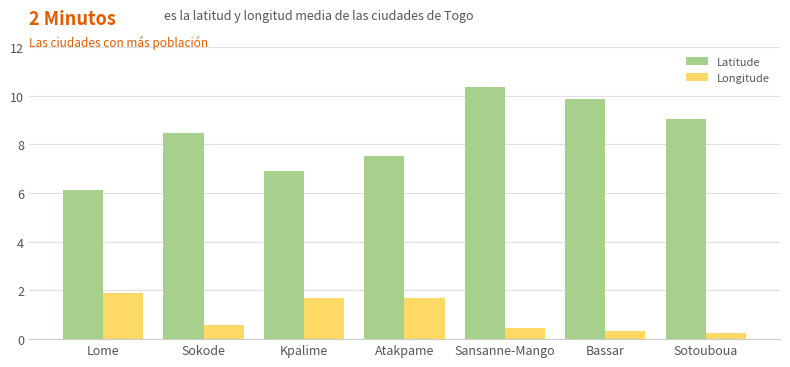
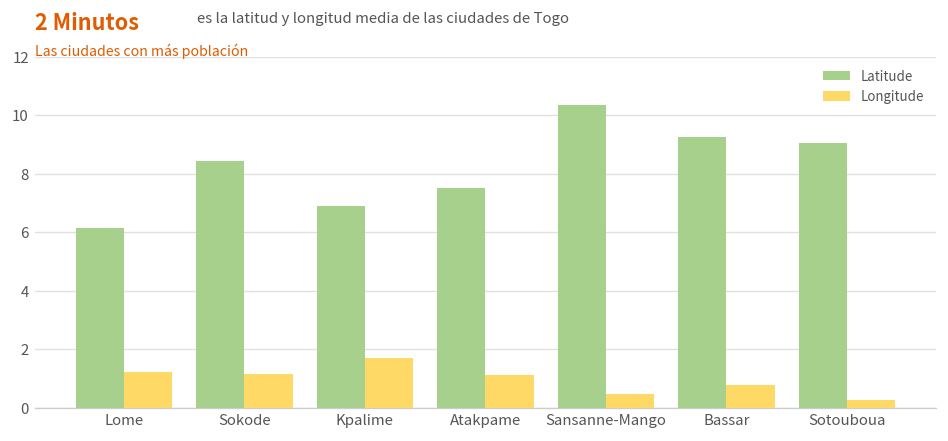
  {
    "Latitude": {
      "Lome": 6.1,
      "Sokode": 8.5,
      "Kpalime": 6.9,
      "Atakpame": 7.5,
      "Sansanne-Mango": 10.4,
-     "Bassar": 9.9,
+     "Bassar": 9.3,
      "Sotouboua": 9.0
    },
    "Longitude": {
-     "Lome": 1.9,
-     "Sokode": 0.6,
+     "Lome": 1.2,
+     "Sokode": 1.1,
      "Kpalime": 1.7,
-     "Atakpame": 1.7,
+     "Atakpame": 1.1,
      "Sansanne-Mango": 0.5,
-     "Bassar": 0.4,
+     "Bassar": 0.8,
      "Sotouboua": 0.3
    }
  }
